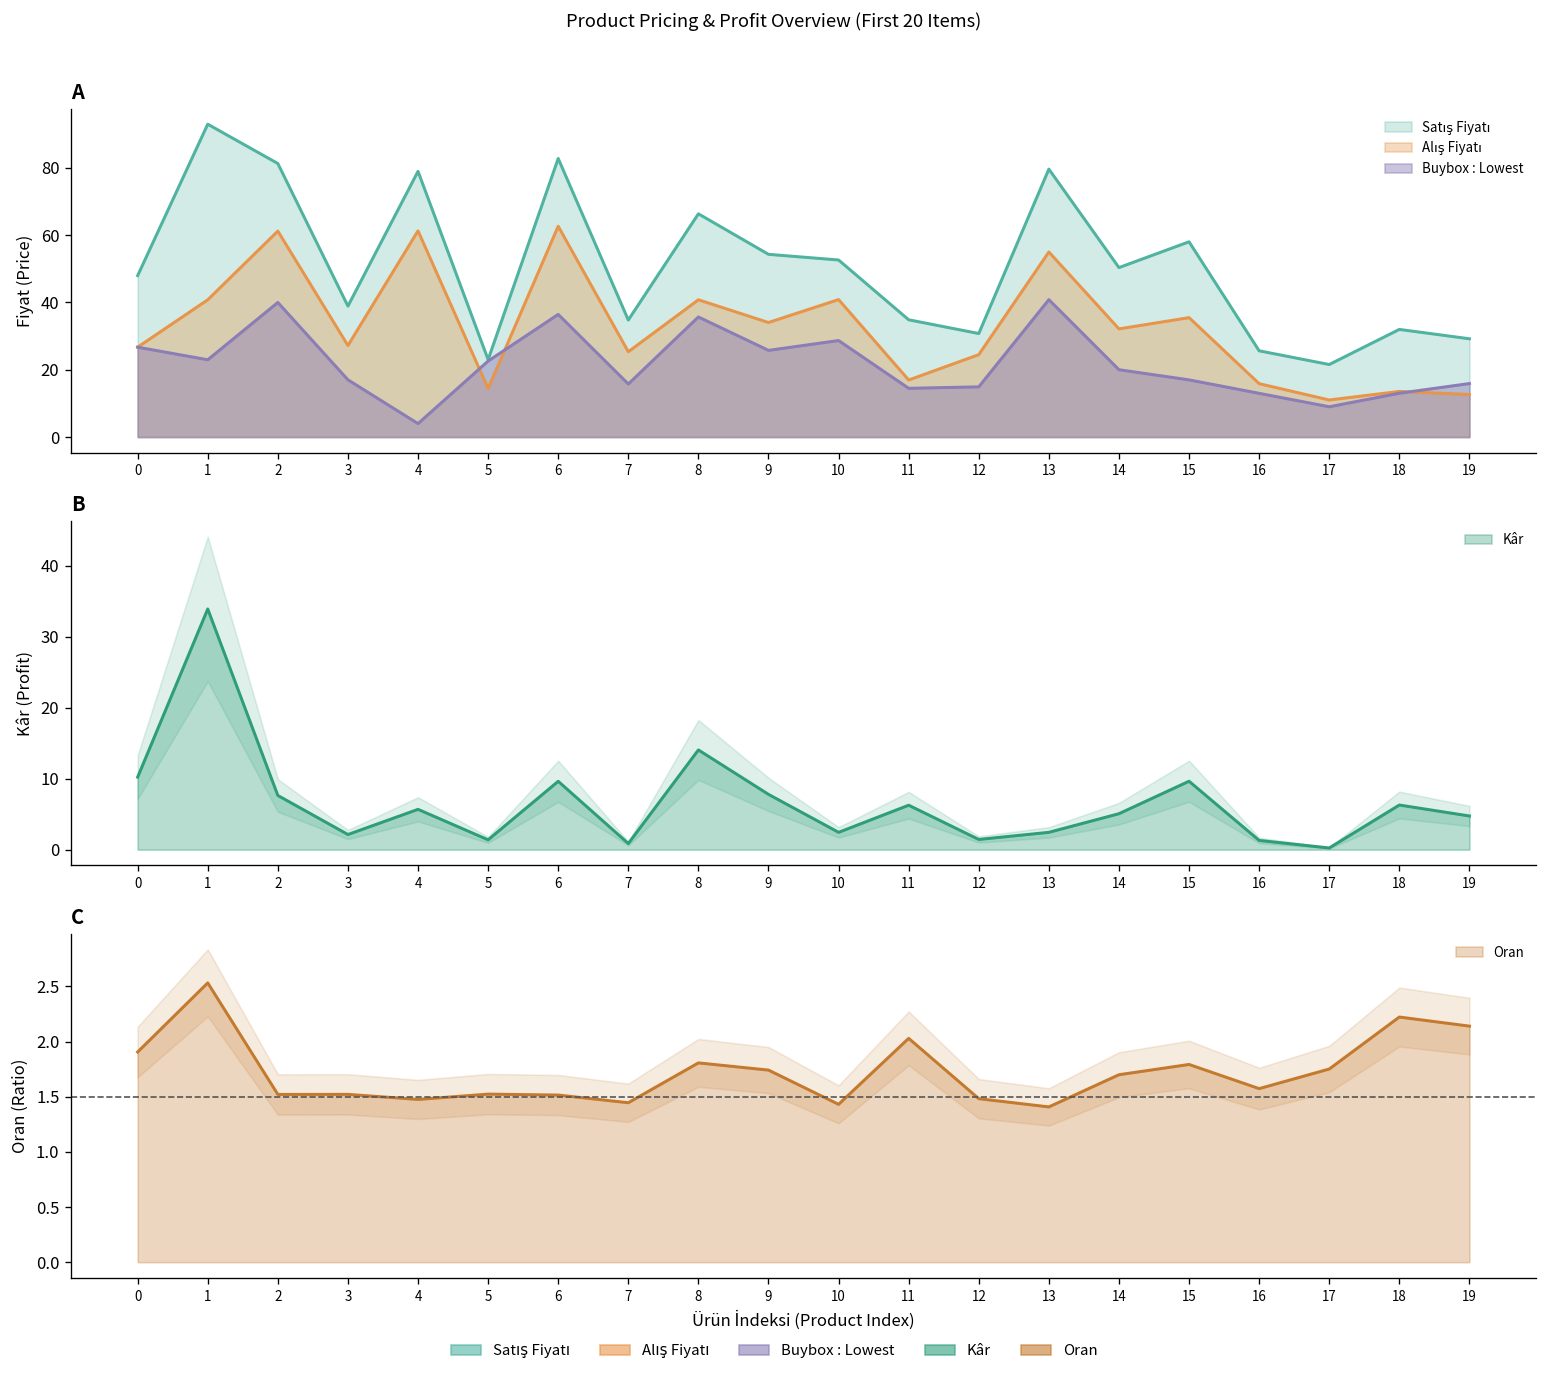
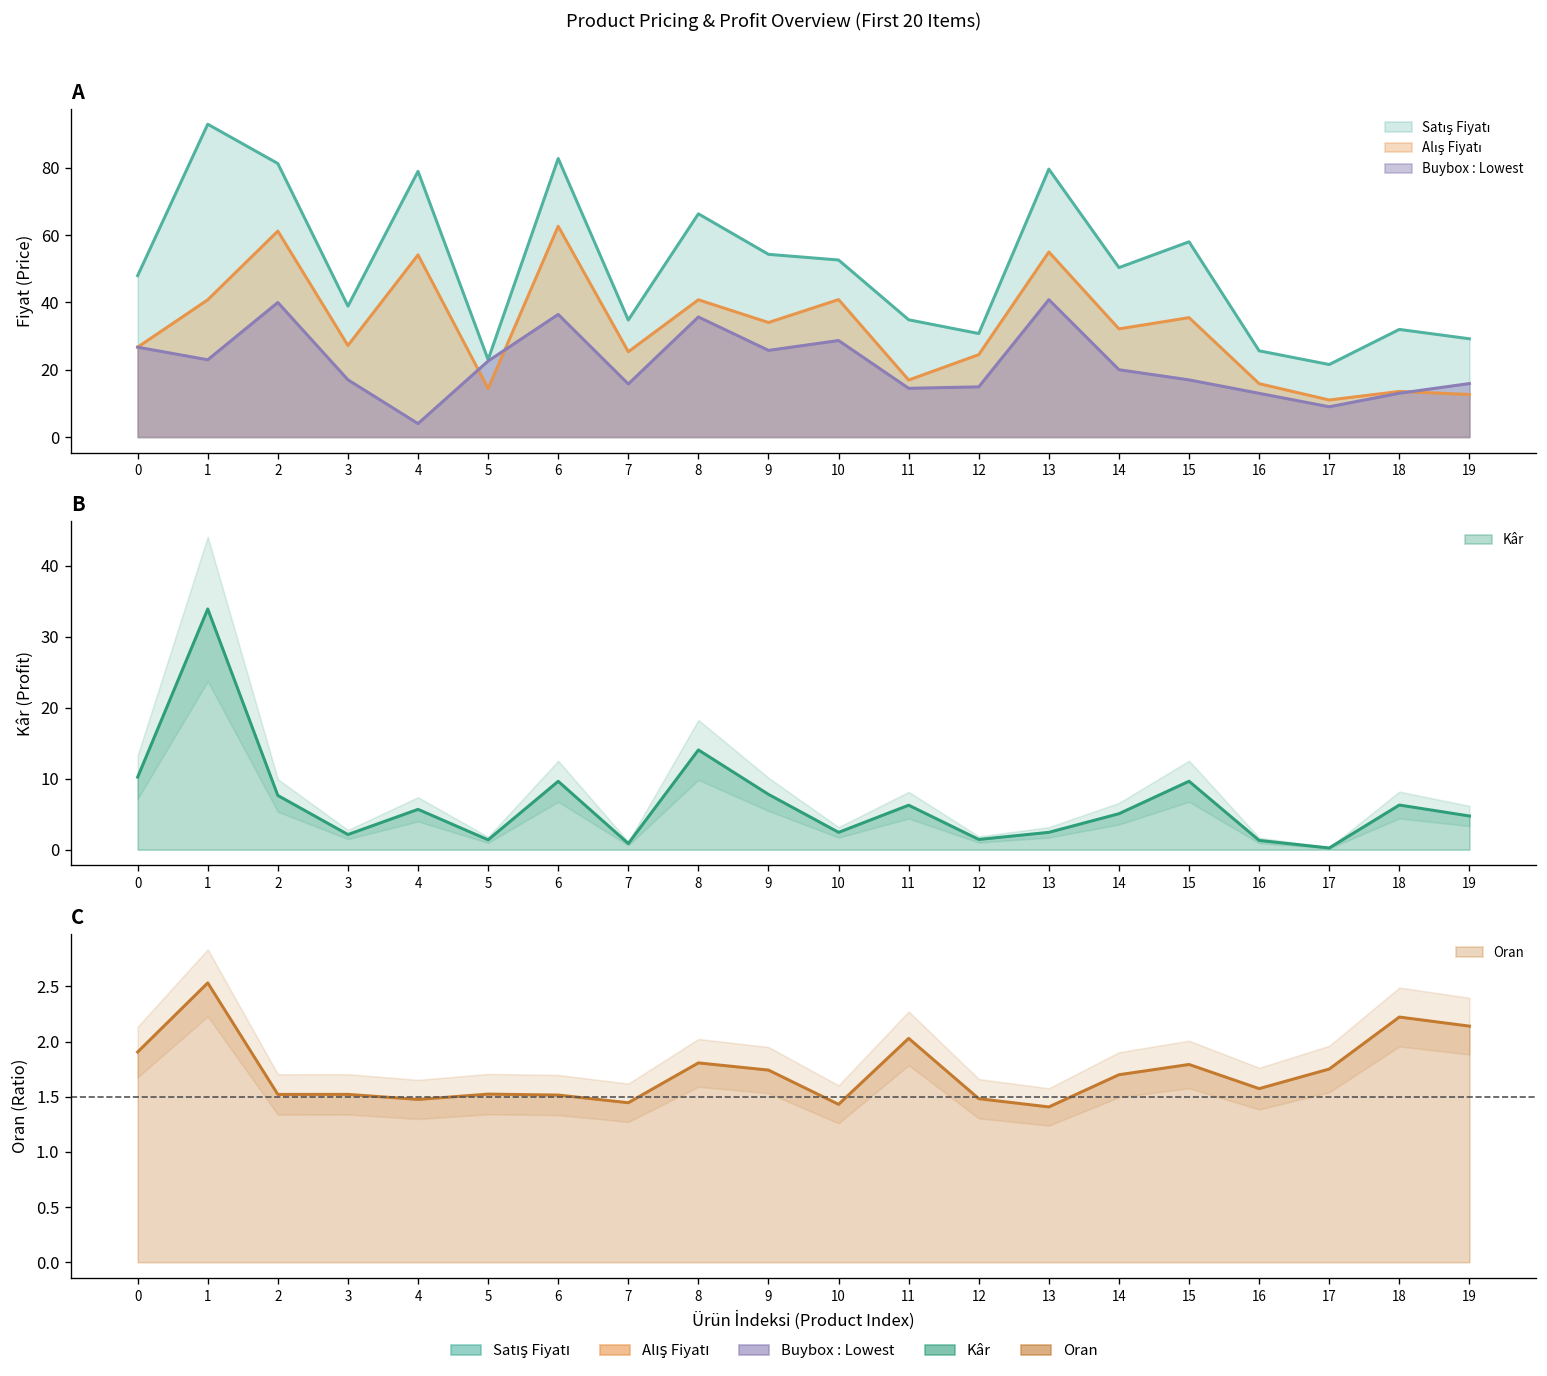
  {
    "A": {
      "Satış Fiyatı": {
        "0": 48,
        "1": 93,
        "2": 81,
        "3": 39,
        "4": 79,
        "6": 83,
        "7": 35,
        "8": 66,
        "9": 54,
        "10": 53,
        "11": 35,
        "12": 31,
        "13": 80,
        "14": 50,
        "15": 58,
        "16": 26,
        "17": 22,
        "18": 32,
        "19": 29
      },
      "Alış Fiyatı": {
        "1": 41,
        "2": 61,
        "3": 27,
-       "4": 61,
+       "4": 54,
        "5": 14,
        "6": 63,
        "7": 25,
        "8": 41,
        "9": 34,
        "10": 41,
        "11": 17,
        "12": 24,
        "13": 55,
        "14": 32,
        "15": 35,
        "16": 16,
        "17": 11,
        "19": 13
      },
      "Buybox : Lowest": {
        "1": 23,
        "2": 40,
        "3": 17,
        "4": 4,
        "6": 36,
        "7": 16,
        "8": 36,
        "9": 26,
        "10": 29,
        "11": 14,
        "12": 15,
        "13": 41,
        "14": 20,
        "15": 17,
        "16": 13,
        "17": 9,
        "19": 16
      }
    }
  }
